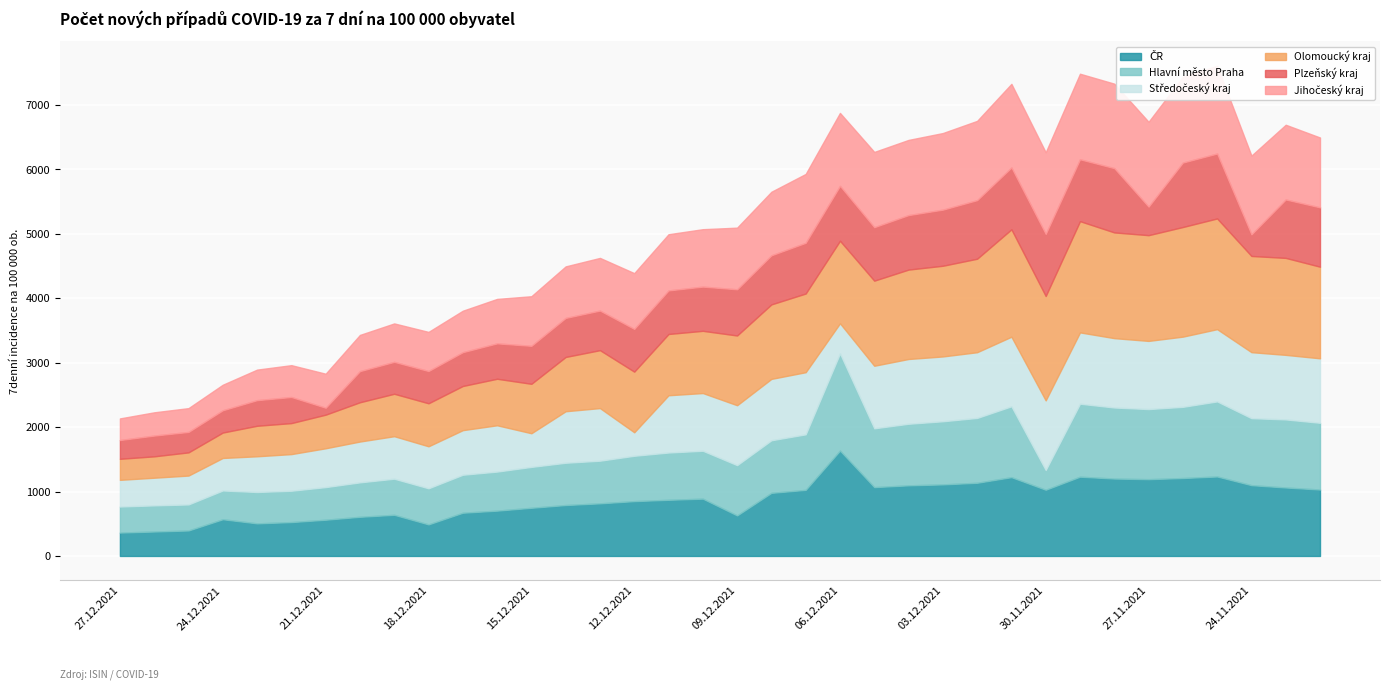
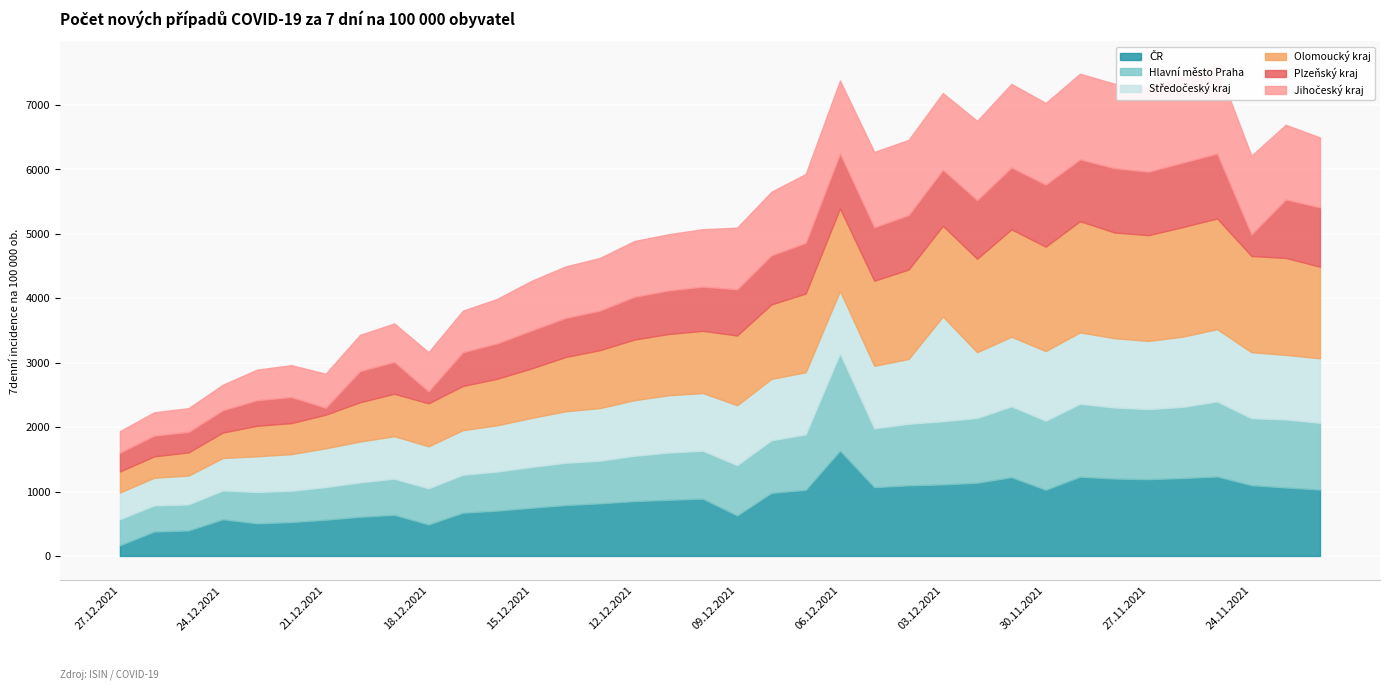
  {
    "ČR": {
-     "27.12.2021": 400,
+     "27.12.2021": 200,
      "24.12.2021": 600,
      "21.12.2021": 600,
      "18.12.2021": 500,
      "15.12.2021": 700,
      "12.12.2021": 900,
      "09.12.2021": 600,
      "06.12.2021": 1600,
      "03.12.2021": 1100,
      "30.11.2021": 1000,
      "27.11.2021": 1200,
      "24.11.2021": 1100
    },
    "Hlavní město Praha": {
      "27.12.2021": 400,
      "24.12.2021": 400,
      "21.12.2021": 500,
      "18.12.2021": 600,
      "15.12.2021": 600,
      "12.12.2021": 700,
      "09.12.2021": 800,
      "06.12.2021": 1500,
      "03.12.2021": 1000,
-     "30.11.2021": 300,
+     "30.11.2021": 1100,
      "27.11.2021": 1100,
      "24.11.2021": 1000
    },
    "Středočeský kraj": {
      "27.12.2021": 400,
      "24.12.2021": 500,
      "21.12.2021": 600,
      "18.12.2021": 700,
-     "15.12.2021": 500,
-     "12.12.2021": 400,
+     "15.12.2021": 800,
+     "12.12.2021": 900,
      "09.12.2021": 900,
-     "06.12.2021": 500,
-     "03.12.2021": 1000,
+     "06.12.2021": 1000,
+     "03.12.2021": 1600,
      "30.11.2021": 1100,
      "27.11.2021": 1100,
      "24.11.2021": 1000
    },
    "Plzeňský kraj": {
      "27.12.2021": 300,
      "24.12.2021": 300,
      "21.12.2021": 100,
-     "18.12.2021": 500,
+     "18.12.2021": 200,
      "15.12.2021": 600,
      "12.12.2021": 700,
      "09.12.2021": 700,
      "06.12.2021": 900,
      "03.12.2021": 900,
      "30.11.2021": 1000,
-     "27.11.2021": 400,
+     "27.11.2021": 1000,
      "24.11.2021": 300
    }
  }
